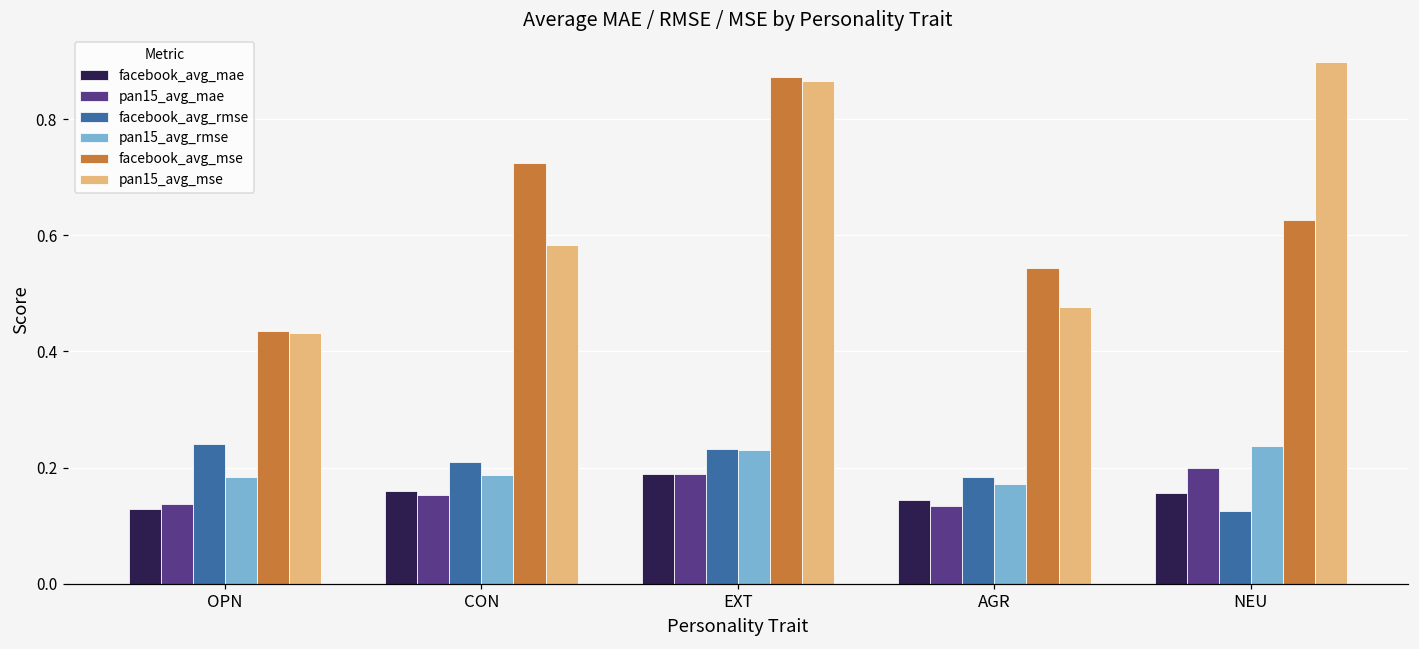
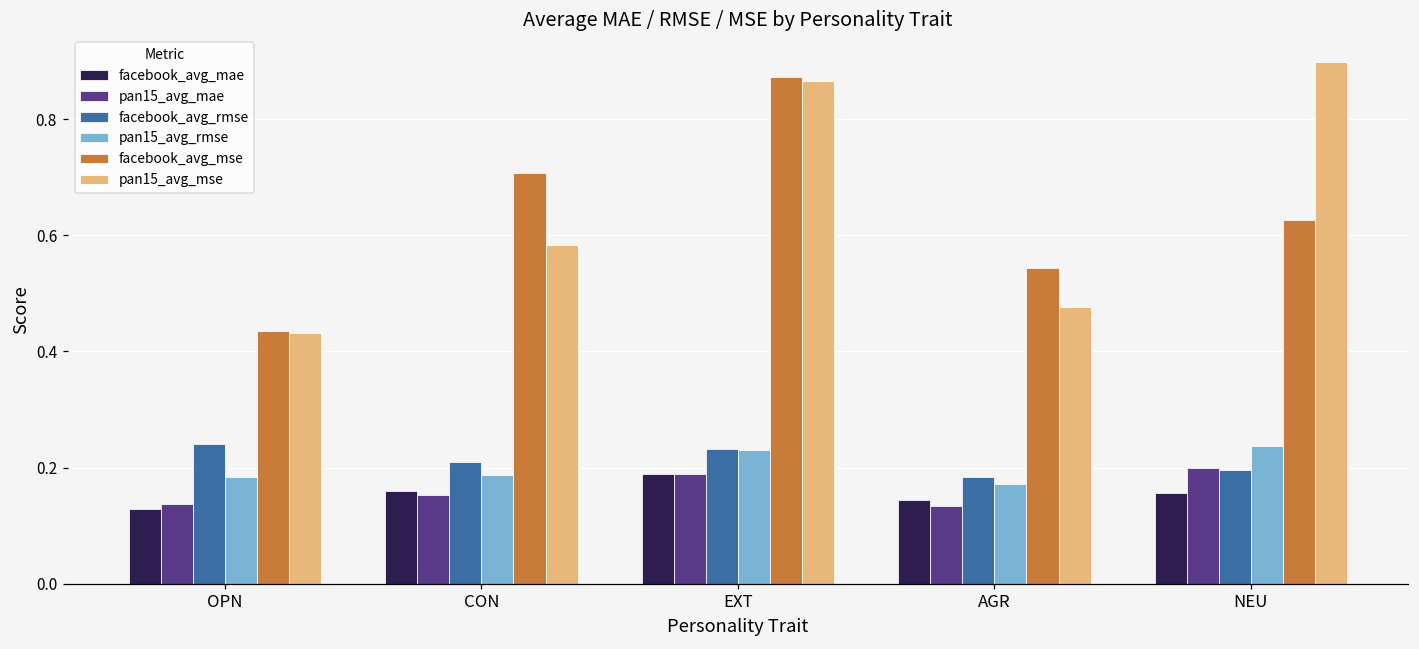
  {
    "facebook_avg_mae": {
      "OPN": 0.13,
      "CON": 0.16,
      "EXT": 0.19,
      "AGR": 0.14,
      "NEU": 0.16
    },
    "pan15_avg_mae": {
      "OPN": 0.14,
      "CON": 0.15,
      "EXT": 0.19,
      "AGR": 0.13,
      "NEU": 0.20
    },
    "facebook_avg_rmse": {
      "OPN": 0.24,
      "CON": 0.21,
      "EXT": 0.23,
      "AGR": 0.18,
-     "NEU": 0.13
+     "NEU": 0.20
    },
    "pan15_avg_rmse": {
      "OPN": 0.18,
      "CON": 0.19,
      "EXT": 0.23,
      "AGR": 0.17,
      "NEU": 0.24
    },
    "facebook_avg_mse": {
      "OPN": 0.43,
-     "CON": 0.72,
+     "CON": 0.71,
      "EXT": 0.87,
      "AGR": 0.54,
      "NEU": 0.63
    },
    "pan15_avg_mse": {
      "OPN": 0.43,
      "CON": 0.58,
      "EXT": 0.87,
      "AGR": 0.48,
      "NEU": 0.90
    }
  }
